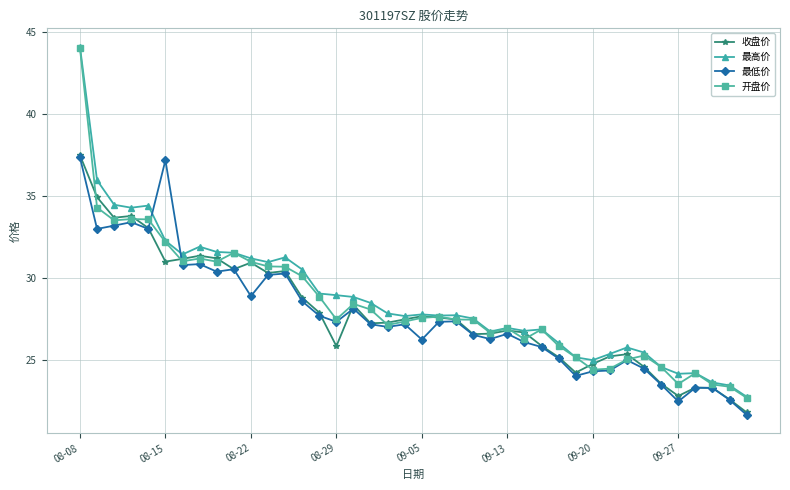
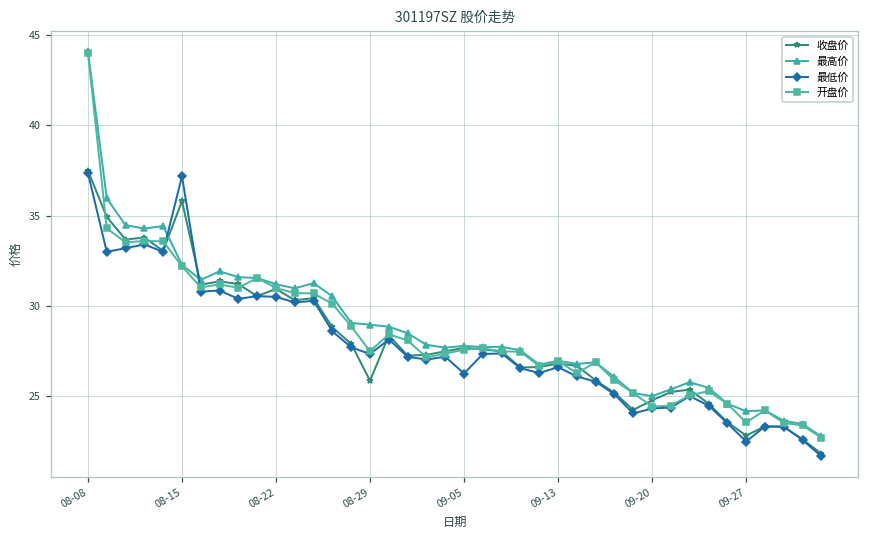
  {
    "收盘价": {
-     "08-15": 31.0,
+     "08-15": 35.8,
      "08-29": 25.9,
      "09-20": 24.8,
      "09-27": 22.8
    },
    "最低价": {
      "08-15": 37.2,
-     "08-22": 28.9,
+     "08-22": 30.5,
      "09-05": 26.3,
      "09-13": 26.6,
      "09-27": 22.5
    }
  }
